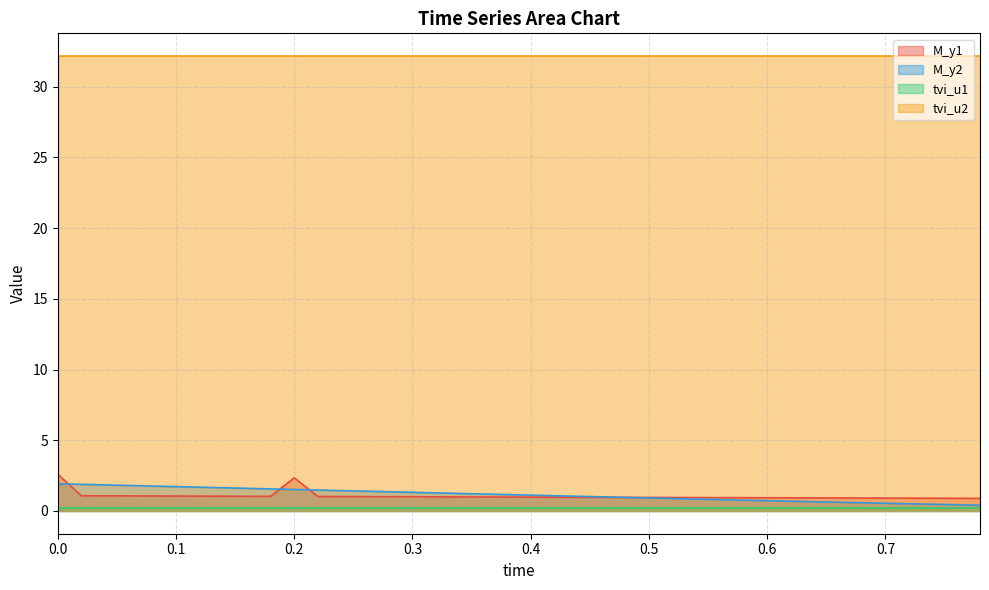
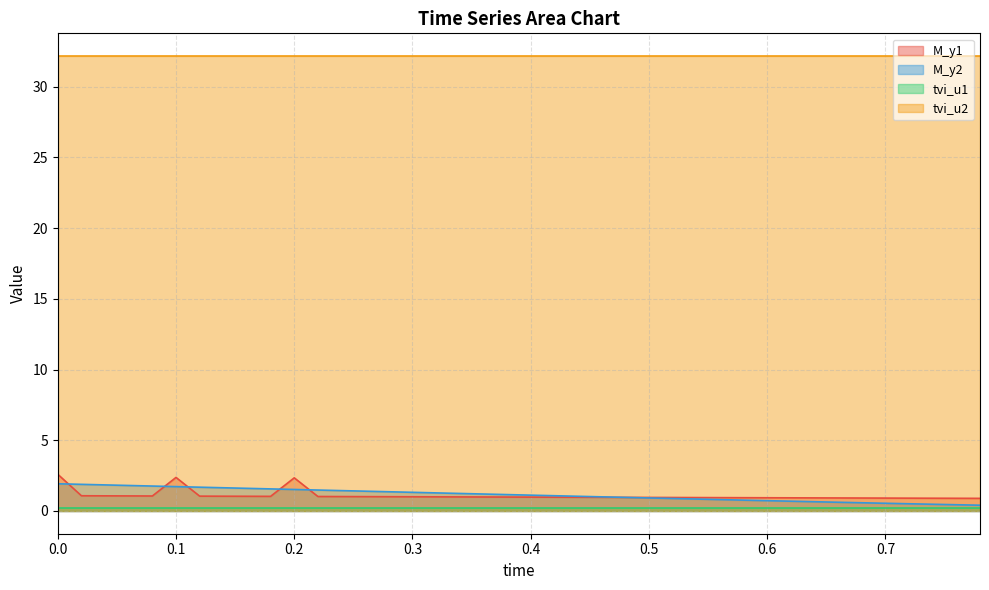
  {
    "M_y1": {
      "0.0": 2.6,
-     "0.1": 1.1,
+     "0.1": 2.4,
      "0.2": 2.3,
      "0.3": 1.0,
      "0.6": 0.9,
      "0.7": 0.9
    },
    "M_y2": {
      "0.0": 1.9,
      "0.1": 1.7,
      "0.2": 1.5,
      "0.3": 1.3,
      "0.6": 0.7,
      "0.7": 0.5
    },
    "tvi_u1": {
      "0.0": 0.2,
      "0.1": 0.2,
      "0.2": 0.2,
      "0.3": 0.2,
      "0.4": 0.2,
      "0.5": 0.2,
      "0.6": 0.2,
      "0.7": 0.2
    },
    "tvi_u2": {
      "0.0": 32.2,
      "0.1": 32.2,
      "0.2": 32.2,
      "0.3": 32.2,
      "0.4": 32.2,
      "0.5": 32.2,
      "0.6": 32.2,
      "0.7": 32.2
    }
  }
